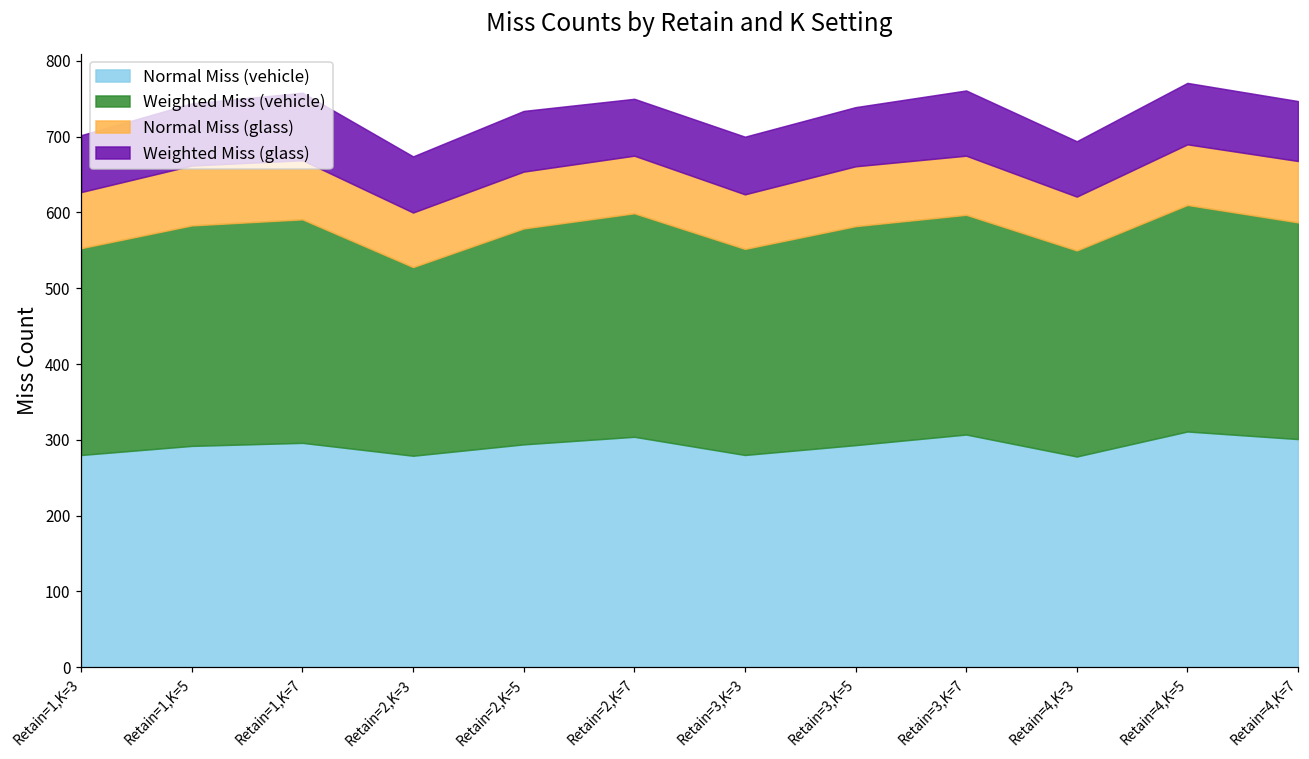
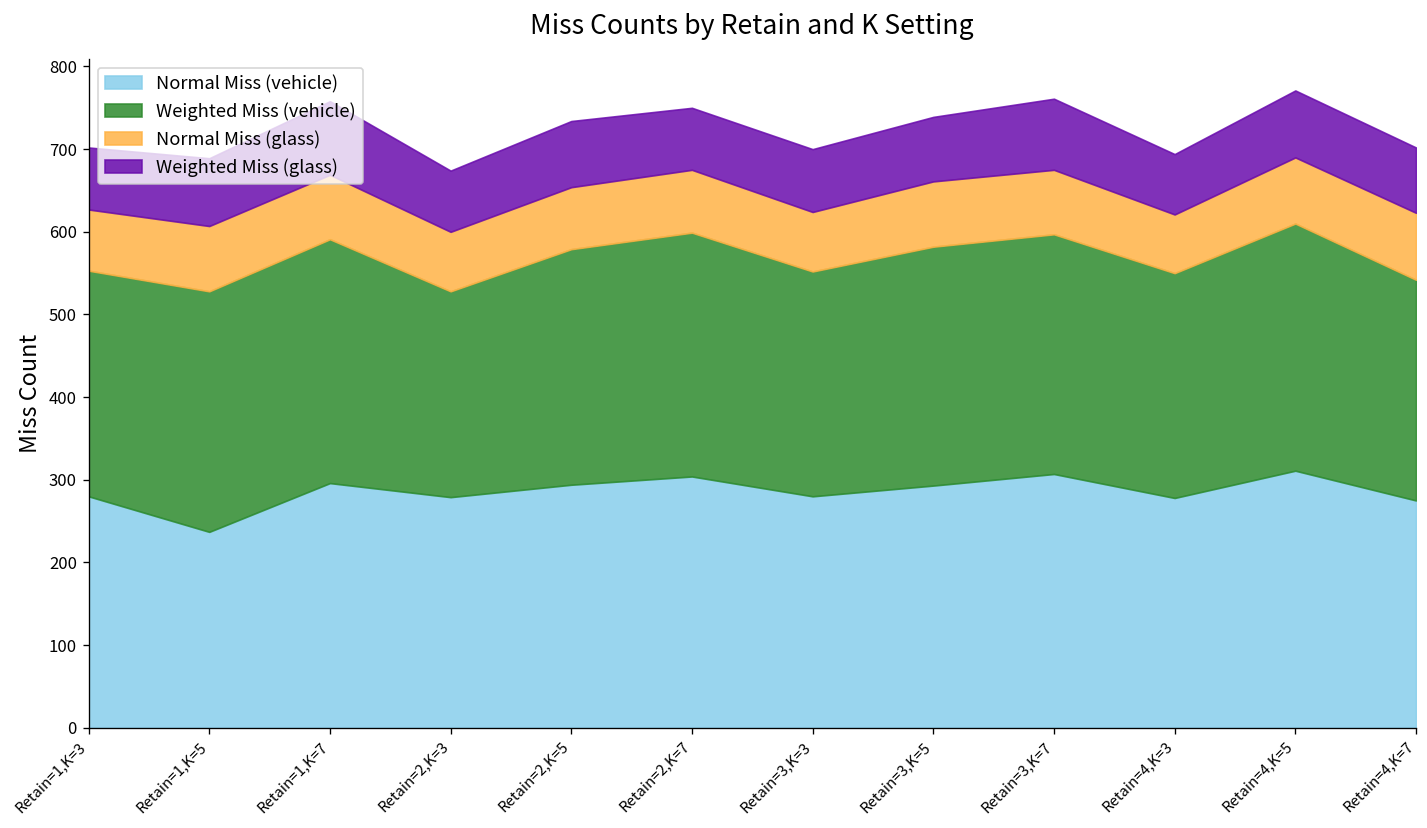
  {
    "Normal Miss (vehicle)": {
      "Retain=1,K=3": 280,
-     "Retain=1,K=5": 290,
+     "Retain=1,K=5": 240,
      "Retain=1,K=7": 300,
      "Retain=2,K=3": 280,
      "Retain=2,K=5": 290,
      "Retain=2,K=7": 300,
      "Retain=3,K=3": 280,
      "Retain=3,K=5": 290,
      "Retain=3,K=7": 310,
      "Retain=4,K=3": 280,
      "Retain=4,K=5": 310,
-     "Retain=4,K=7": 300
+     "Retain=4,K=7": 280
    },
    "Weighted Miss (vehicle)": {
      "Retain=1,K=3": 270,
      "Retain=1,K=5": 290,
      "Retain=1,K=7": 300,
      "Retain=2,K=3": 250,
      "Retain=2,K=5": 290,
      "Retain=2,K=7": 300,
      "Retain=3,K=3": 270,
      "Retain=3,K=5": 290,
      "Retain=3,K=7": 290,
      "Retain=4,K=3": 270,
      "Retain=4,K=5": 300,
-     "Retain=4,K=7": 290
+     "Retain=4,K=7": 270
    },
    "Normal Miss (glass)": {
      "Retain=1,K=3": 70,
      "Retain=2,K=3": 70,
      "Retain=2,K=5": 80,
      "Retain=2,K=7": 80,
      "Retain=3,K=3": 70,
      "Retain=3,K=5": 80,
      "Retain=3,K=7": 80,
      "Retain=4,K=3": 70,
      "Retain=4,K=5": 80,
      "Retain=4,K=7": 80
    },
    "Weighted Miss (glass)": {
      "Retain=1,K=3": 80,
      "Retain=2,K=3": 70,
      "Retain=2,K=5": 80,
      "Retain=2,K=7": 80,
      "Retain=3,K=3": 80,
      "Retain=3,K=5": 80,
      "Retain=3,K=7": 90,
      "Retain=4,K=3": 70,
      "Retain=4,K=5": 80,
      "Retain=4,K=7": 80
    }
  }
